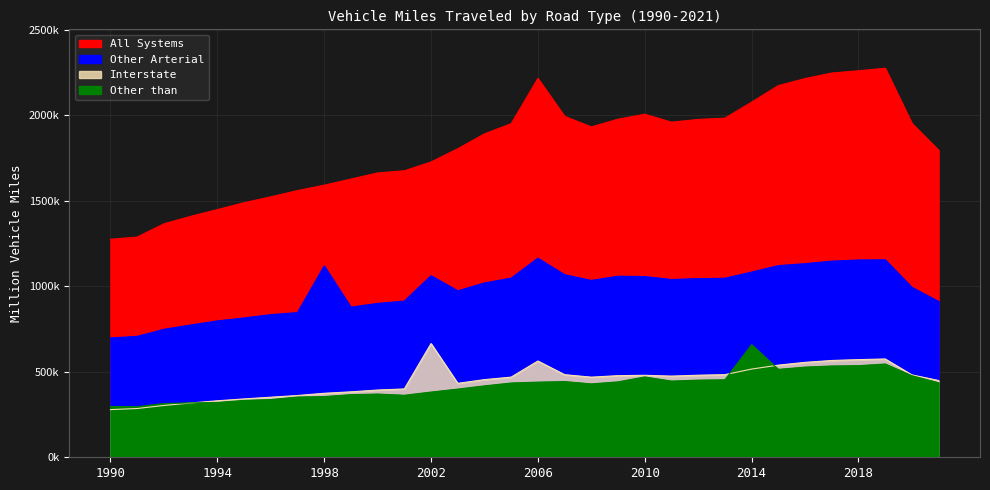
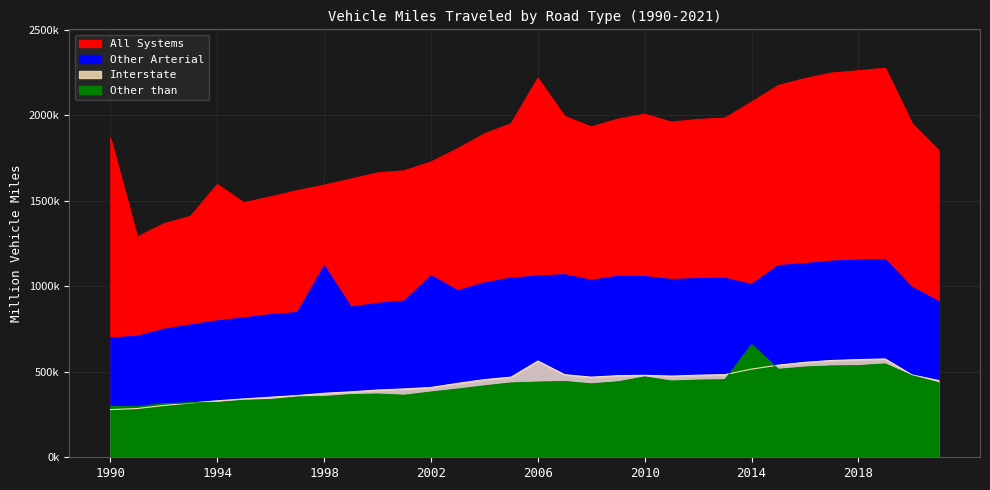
  {
    "All Systems": {
-     "1990": 1280000,
-     "1994": 1450000,
+     "1990": 1860000,
+     "1994": 1600000,
      "1998": 1590000,
      "2002": 1730000,
      "2006": 2220000,
      "2010": 2010000,
      "2014": 2080000,
      "2018": 2260000
    },
    "Other Arterial": {
      "1990": 700000,
      "1994": 800000,
      "1998": 1120000,
      "2002": 1060000,
-     "2006": 1170000,
+     "2006": 1060000,
      "2010": 1060000,
-     "2014": 1080000,
+     "2014": 1010000,
      "2018": 1150000
    },
    "Interstate": {
      "1990": 280000,
      "1998": 370000,
-     "2002": 670000,
+     "2002": 410000,
      "2006": 560000,
      "2014": 520000,
      "2018": 570000
    },
    "Other than": {
      "1990": 300000,
      "1998": 360000,
      "2002": 380000,
      "2006": 440000,
      "2014": 660000,
      "2018": 540000
    }
  }
